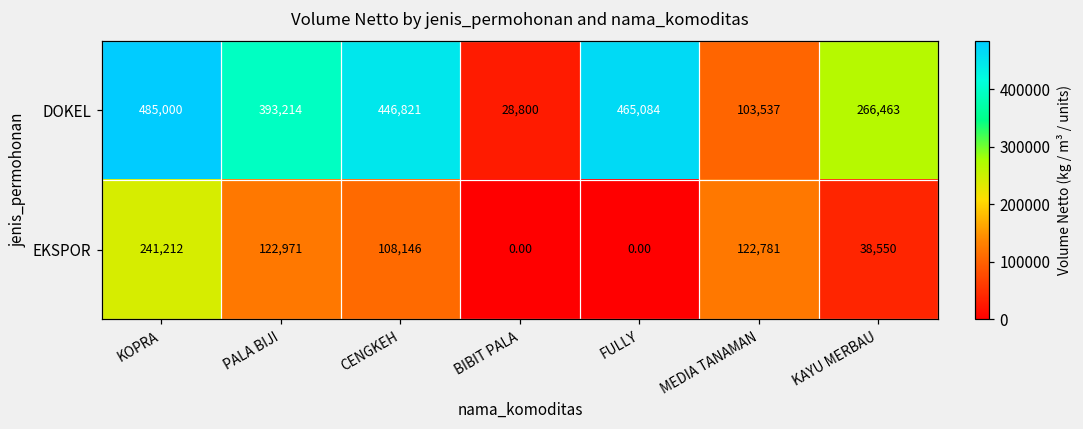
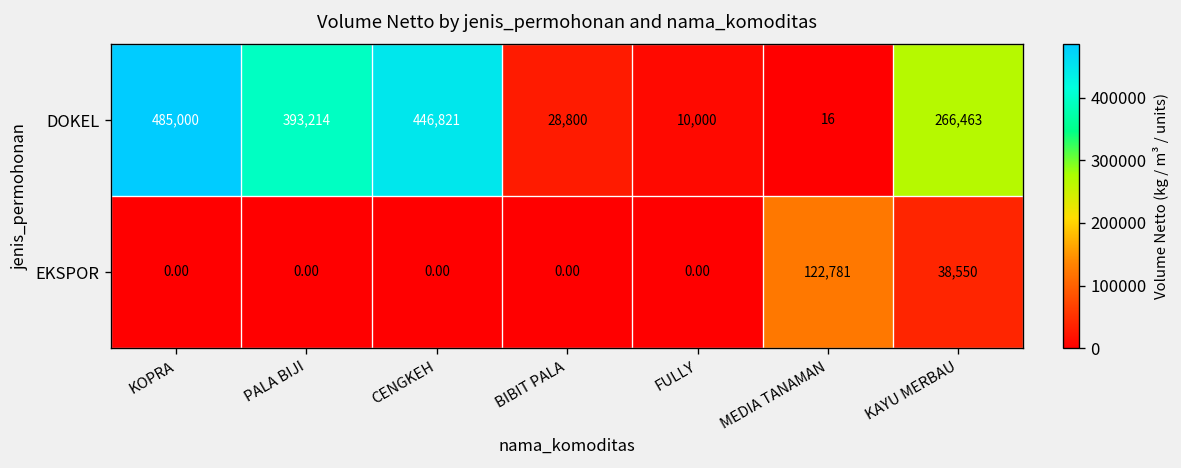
  {
    "DOKEL": {
      "KOPRA": "485,000",
      "PALA BIJI": "393,214",
      "CENGKEH": "446,821",
      "BIBIT PALA": "28,800",
-     "FULLY": "465,084",
-     "MEDIA TANAMAN": "103,537",
+     "FULLY": "10,000",
+     "MEDIA TANAMAN": "16",
      "KAYU MERBAU": "266,463"
    },
    "EKSPOR": {
-     "KOPRA": "241,212",
-     "PALA BIJI": "122,971",
-     "CENGKEH": "108,146",
+     "KOPRA": "0.00",
+     "PALA BIJI": "0.00",
+     "CENGKEH": "0.00",
      "BIBIT PALA": "0.00",
      "FULLY": "0.00",
      "MEDIA TANAMAN": "122,781",
      "KAYU MERBAU": "38,550"
    }
  }
